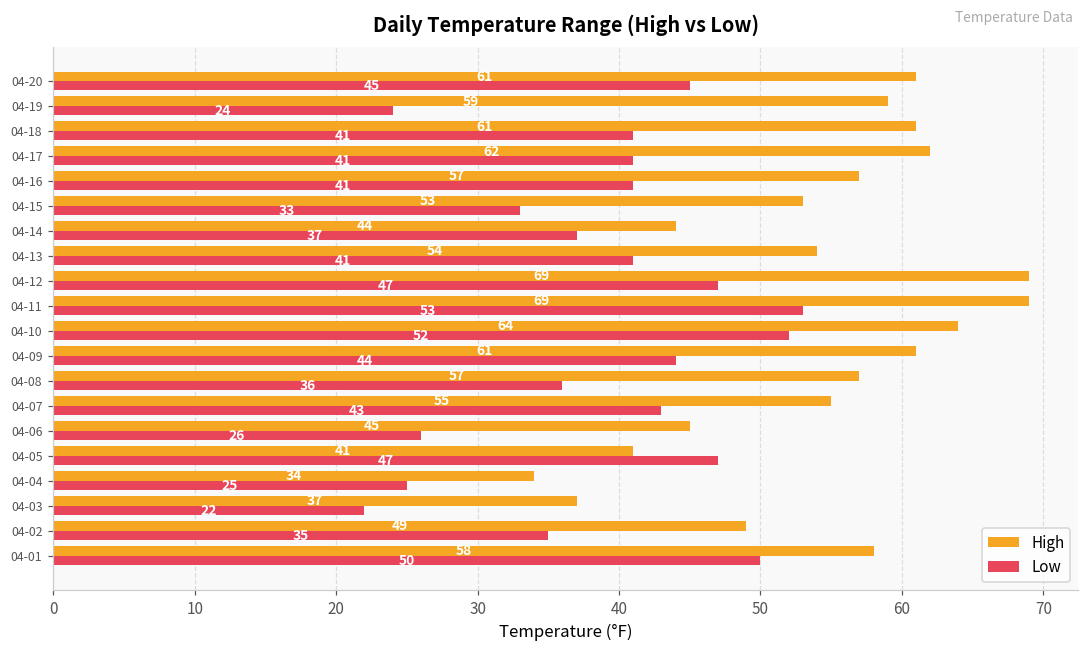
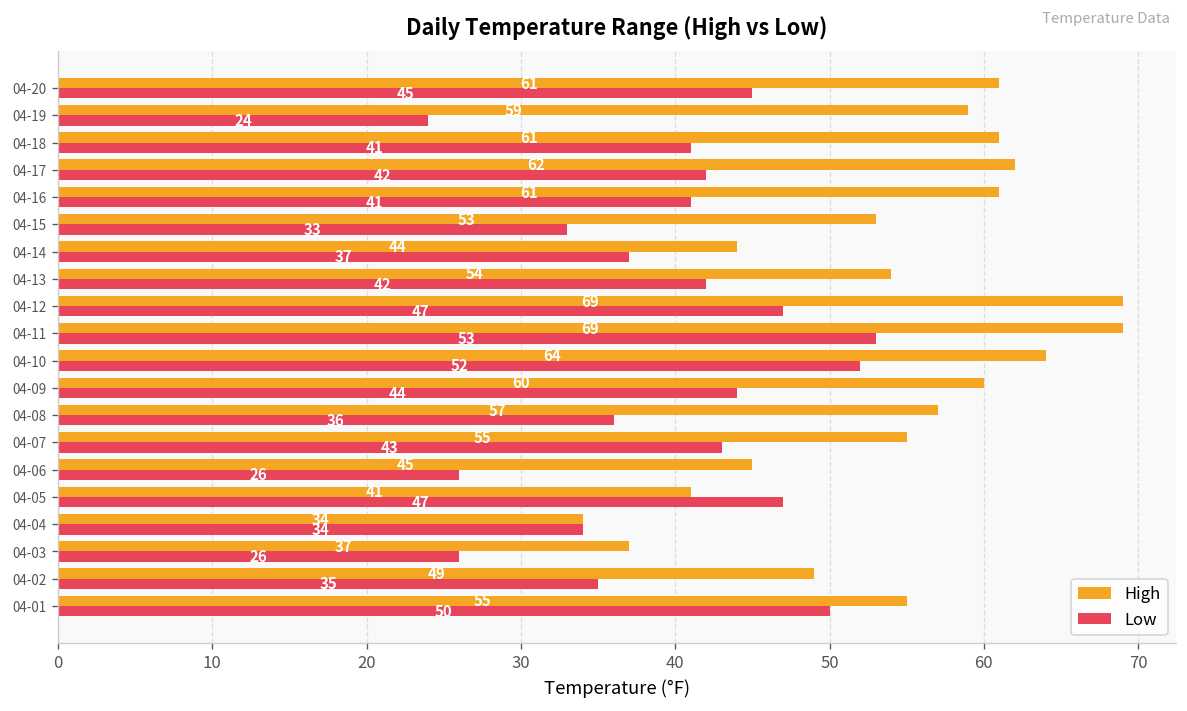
  {
    "High": {
      "04-20": 61,
      "04-19": 59,
      "04-18": 61,
      "04-17": 62,
-     "04-16": 57,
+     "04-16": 61,
      "04-15": 53,
      "04-14": 44,
      "04-13": 54,
      "04-12": 69,
      "04-11": 69,
      "04-10": 64,
-     "04-09": 61,
+     "04-09": 60,
      "04-08": 57,
      "04-07": 55,
      "04-06": 45,
      "04-05": 41,
      "04-04": 34,
      "04-03": 37,
      "04-02": 49,
-     "04-01": 58
+     "04-01": 55
    },
    "Low": {
      "04-20": 45,
      "04-19": 24,
      "04-18": 41,
-     "04-17": 41,
+     "04-17": 42,
      "04-16": 41,
      "04-15": 33,
      "04-14": 37,
-     "04-13": 41,
+     "04-13": 42,
      "04-12": 47,
      "04-11": 53,
      "04-10": 52,
      "04-09": 44,
      "04-08": 36,
      "04-07": 43,
      "04-06": 26,
      "04-05": 47,
-     "04-04": 25,
-     "04-03": 22,
+     "04-04": 34,
+     "04-03": 26,
      "04-02": 35,
      "04-01": 50
    }
  }
